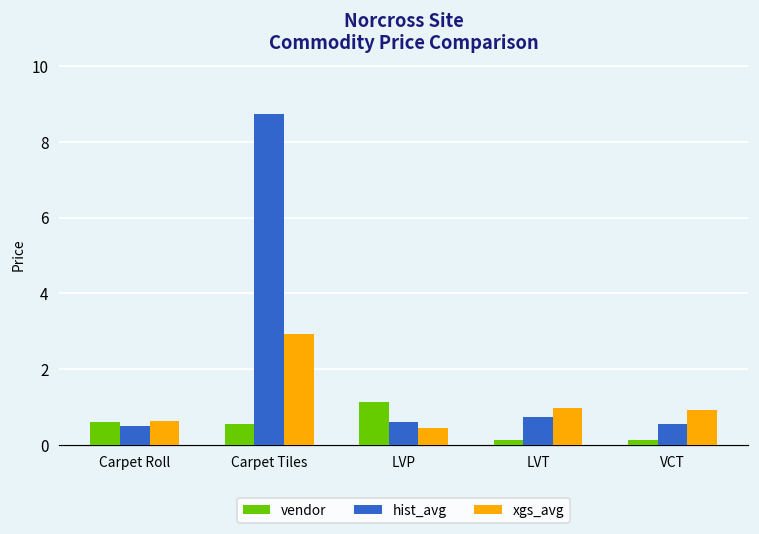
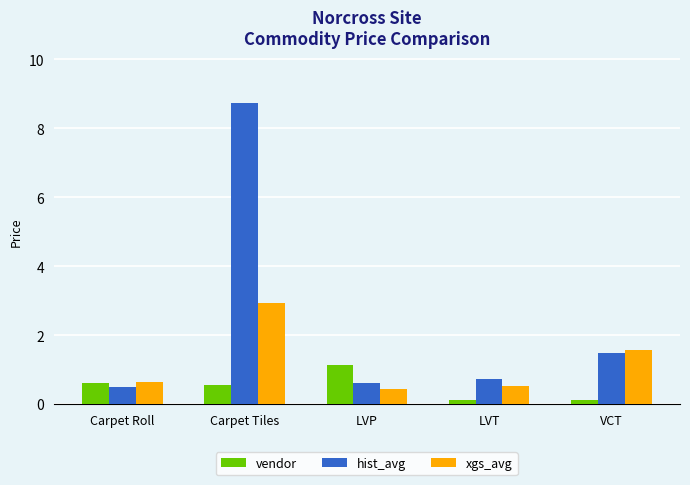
  {
    "vendor": {
      "Carpet Roll": 0.6,
      "Carpet Tiles": 0.5,
      "LVP": 1.1,
      "LVT": 0.1,
      "VCT": 0.1
    },
    "hist_avg": {
      "Carpet Roll": 0.5,
      "Carpet Tiles": 8.7,
      "LVP": 0.6,
      "LVT": 0.7,
-     "VCT": 0.5
+     "VCT": 1.5
    },
    "xgs_avg": {
      "Carpet Roll": 0.6,
      "Carpet Tiles": 2.9,
      "LVP": 0.5,
-     "LVT": 1.0,
-     "VCT": 0.9
+     "LVT": 0.5,
+     "VCT": 1.6
    }
  }
